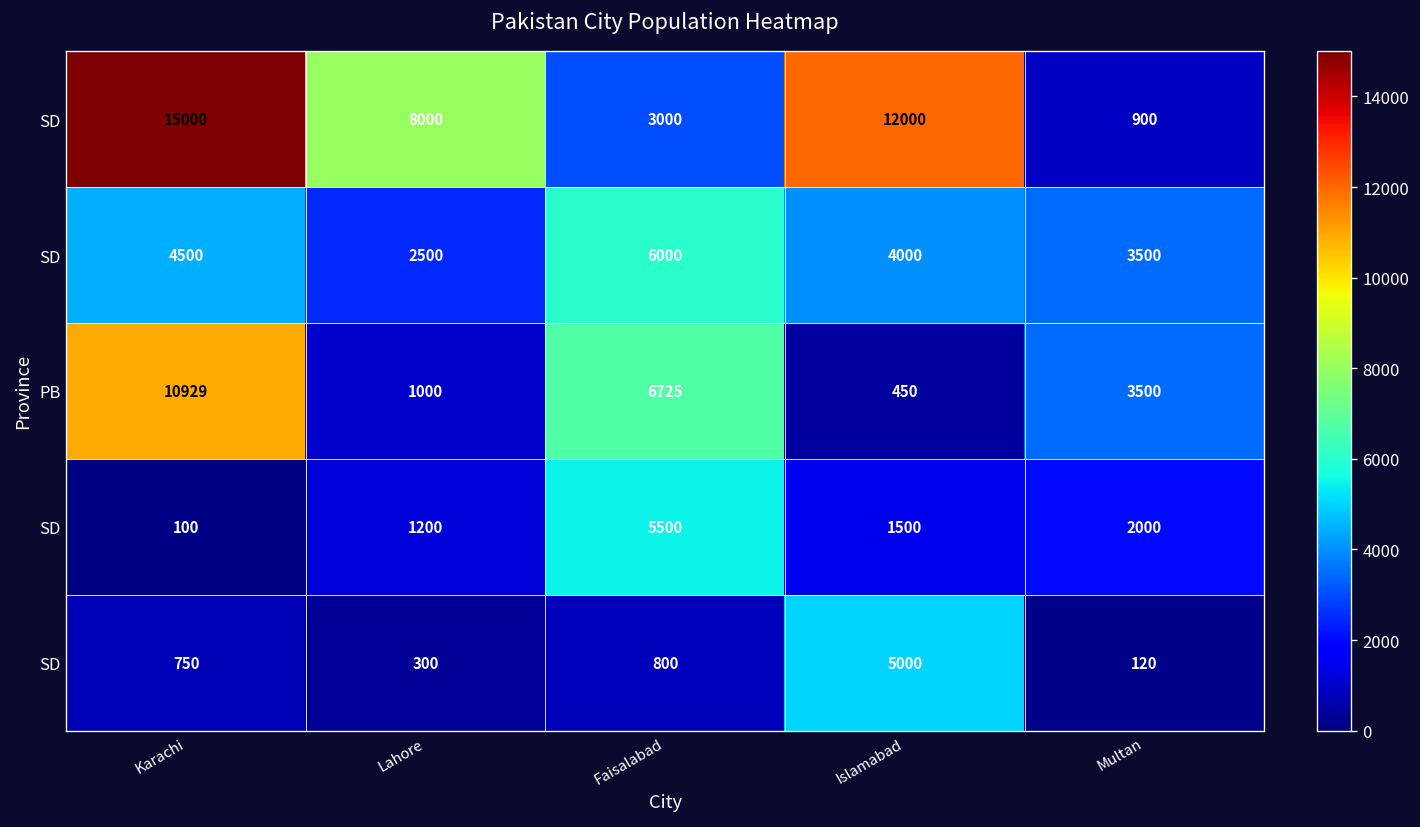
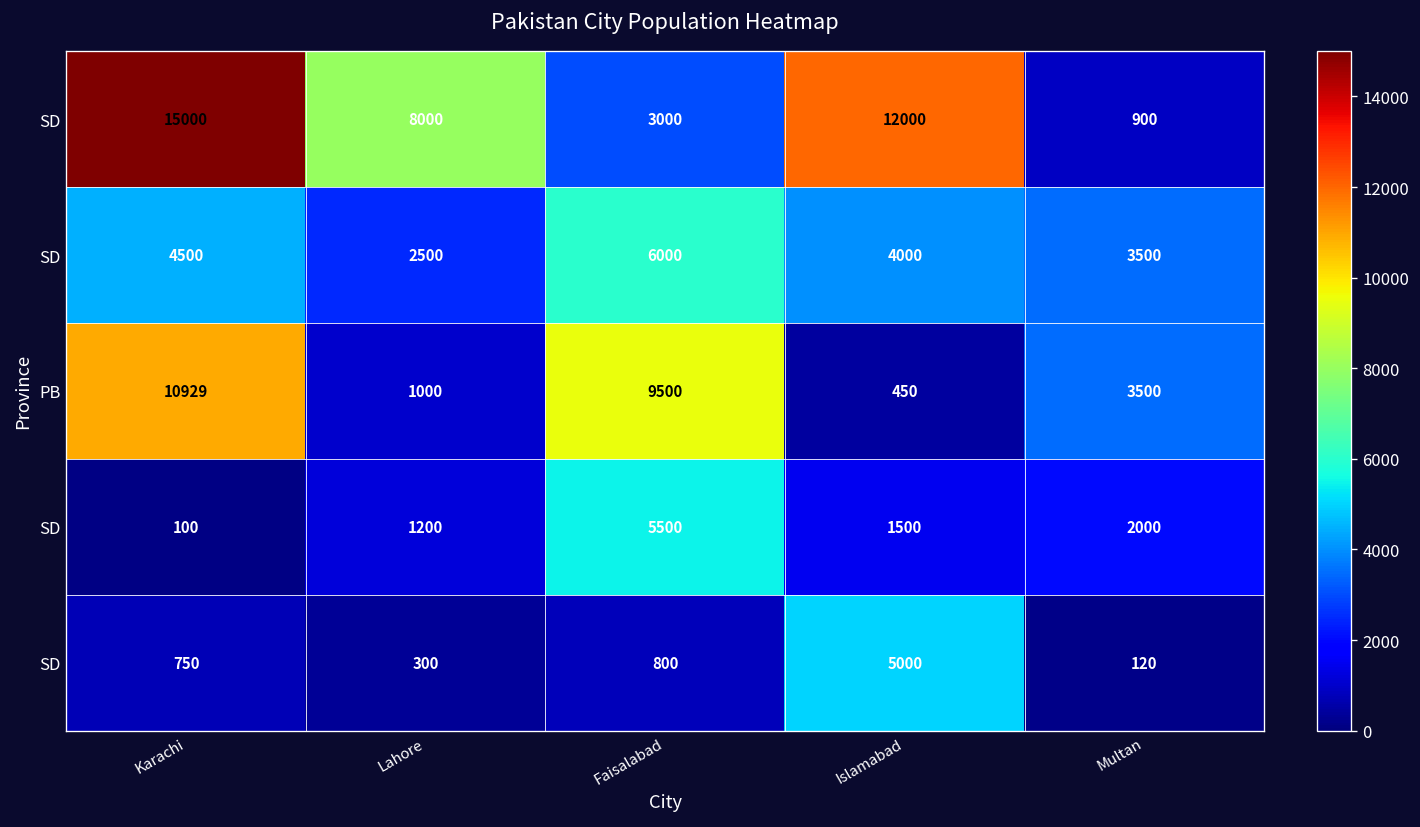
  {
    "PB": {
      "Karachi": 10929,
      "Lahore": 1000,
-     "Faisalabad": 6725,
+     "Faisalabad": 9500,
      "Islamabad": 450,
      "Multan": 3500
    }
  }
